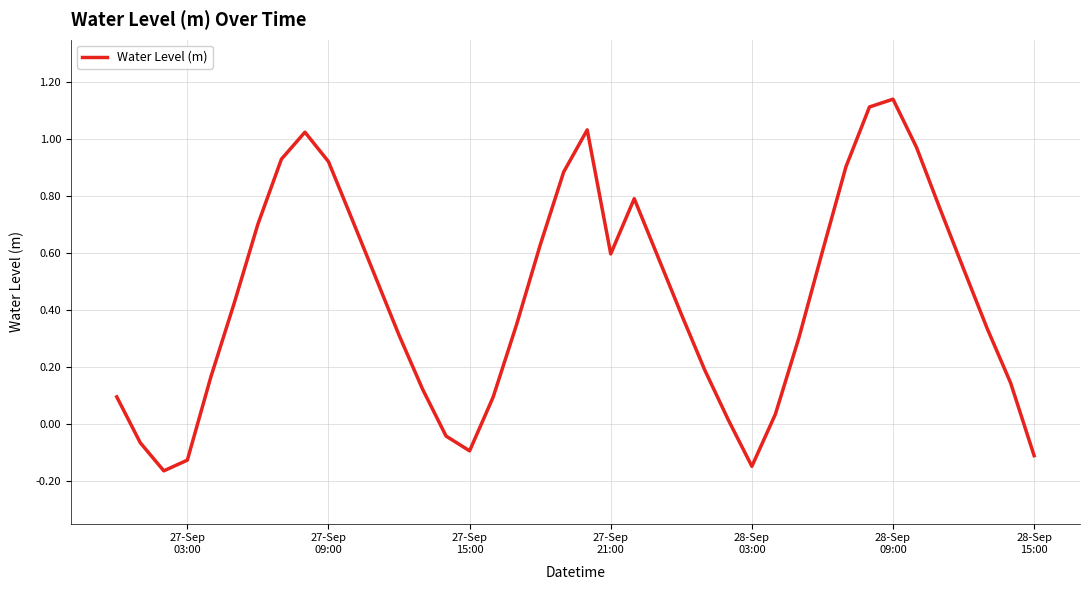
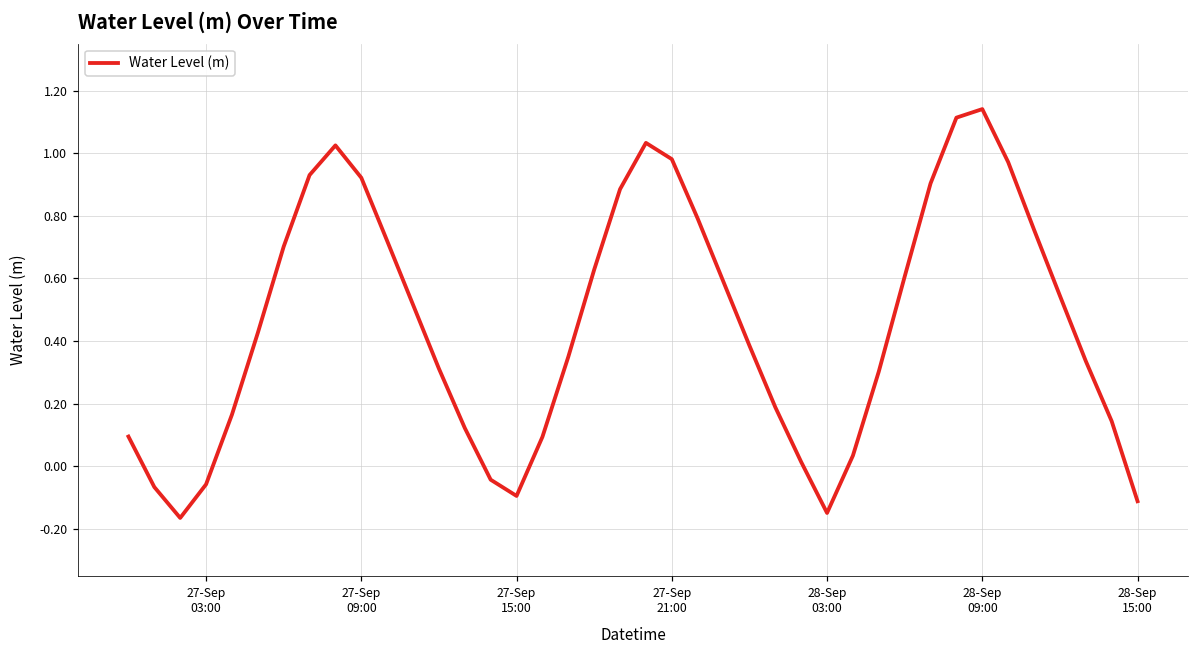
  {
-   "27-Sep 03:00": -0.13,
+   "27-Sep 03:00": -0.06,
    "27-Sep 09:00": 0.92,
    "27-Sep 15:00": -0.09,
-   "27-Sep 21:00": 0.60,
+   "27-Sep 21:00": 0.98,
    "28-Sep 03:00": -0.15,
    "28-Sep 09:00": 1.14,
    "28-Sep 15:00": -0.11
  }
